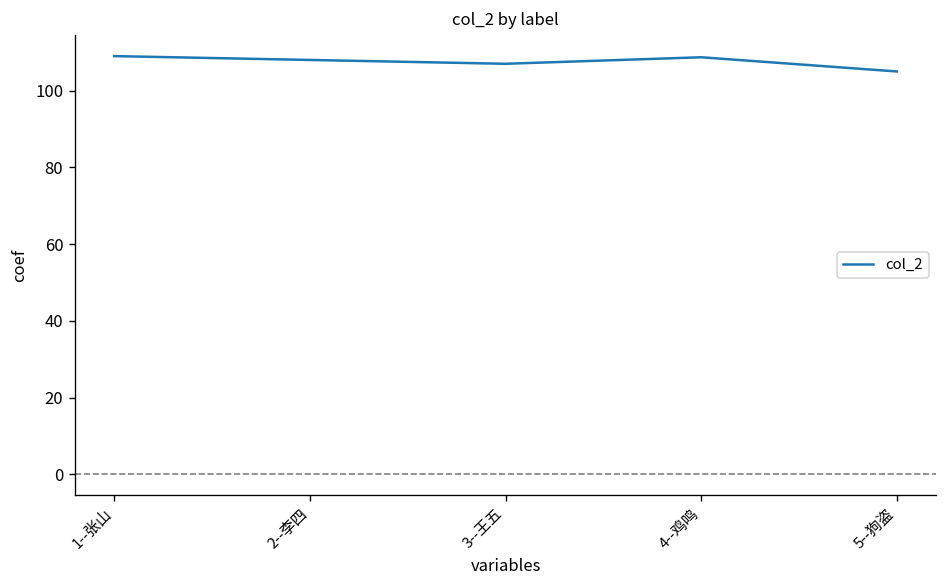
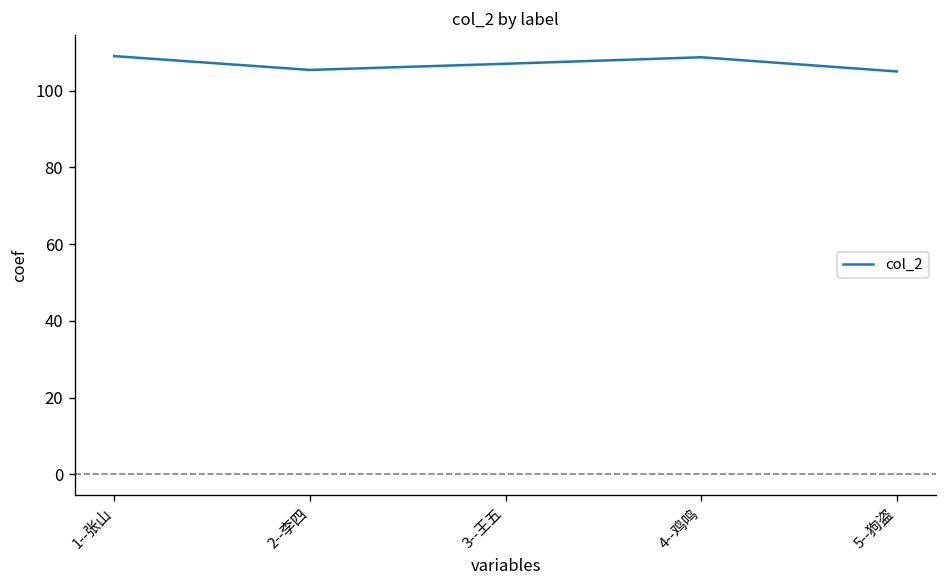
  {
    "1--张山": 109,
-   "2--李四": 108,
+   "2--李四": 105,
    "3--王五": 107,
    "4--鸡鸣": 109,
    "5--狗盗": 105
  }
